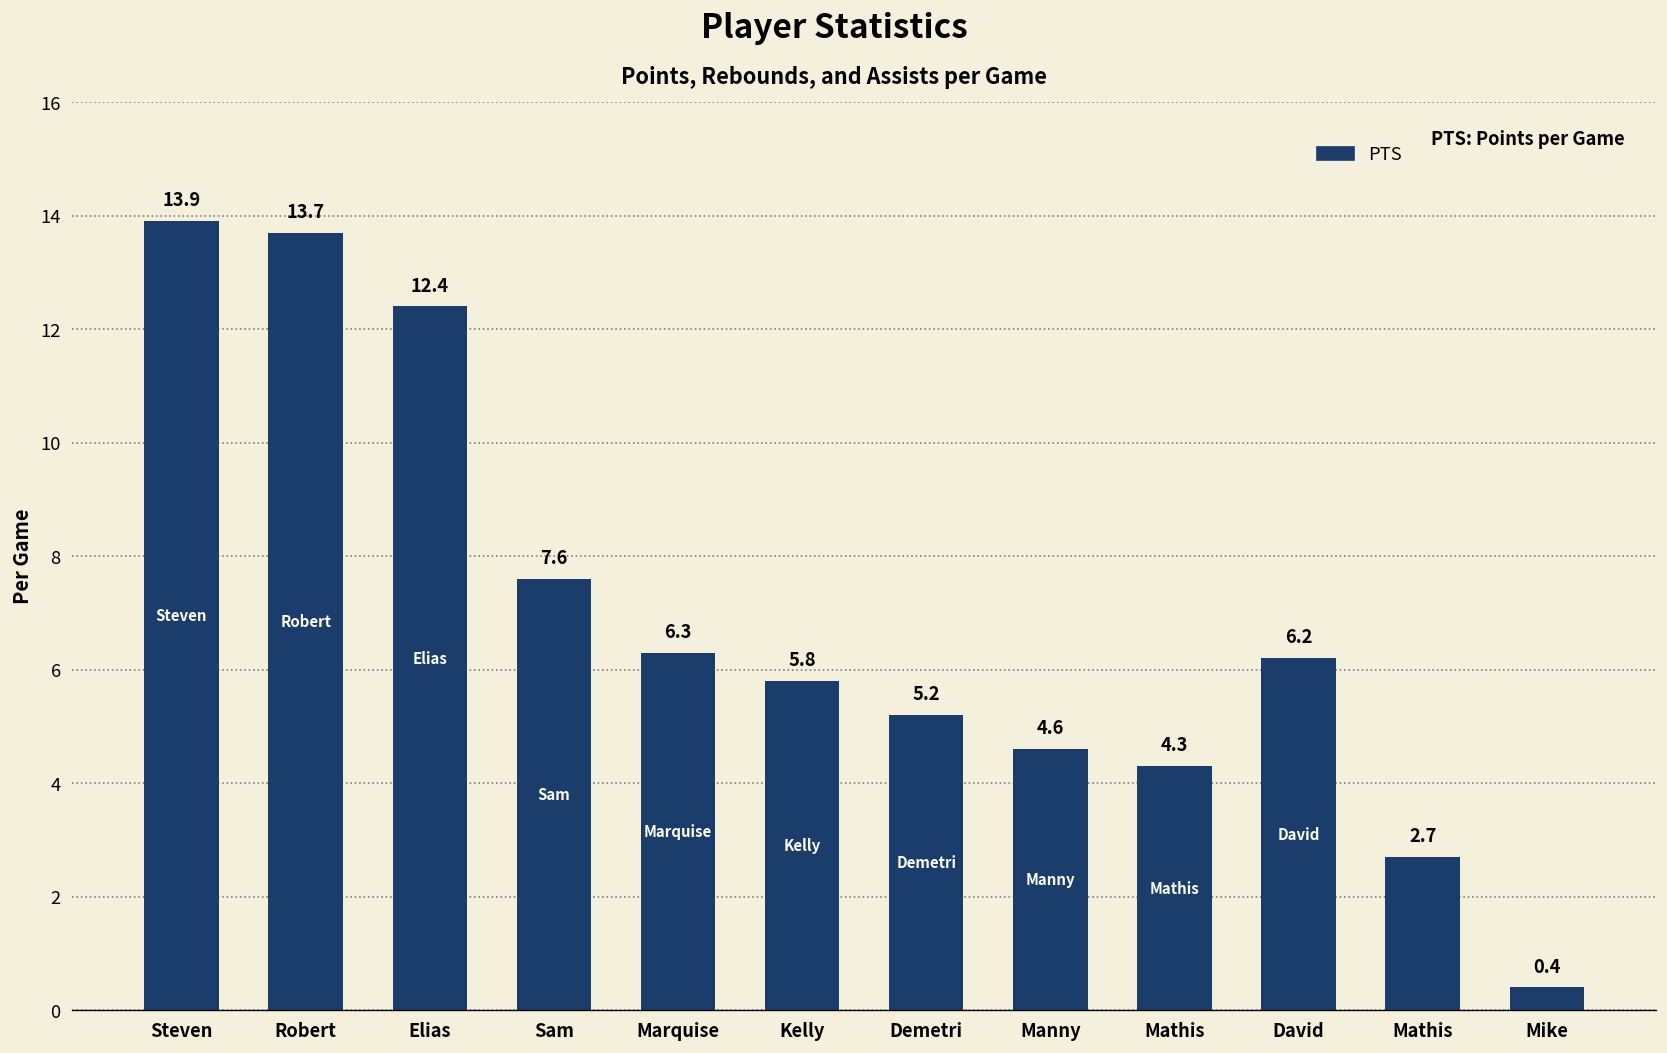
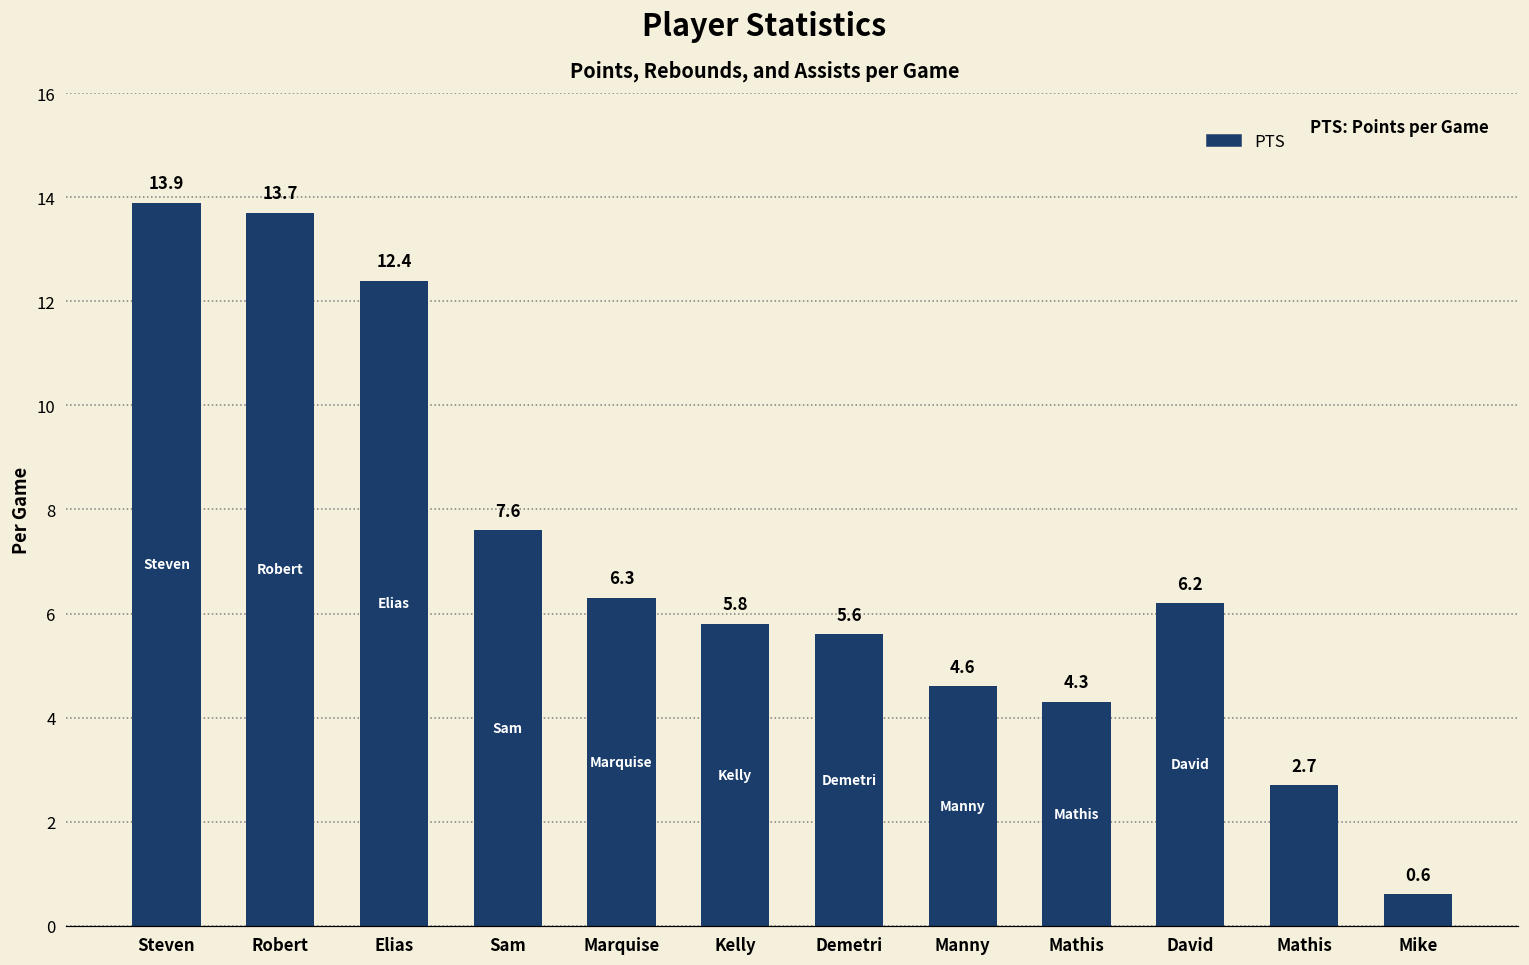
  {
    "Steven": 13.9,
    "Robert": 13.7,
    "Elias": 12.4,
    "Sam": 7.6,
    "Marquise": 6.3,
    "Kelly": 5.8,
-   "Demetri": 5.2,
+   "Demetri": 5.6,
    "Manny": 4.6,
    "David": 6.2,
-   "Mike": 0.4
+   "Mike": 0.6
  }
